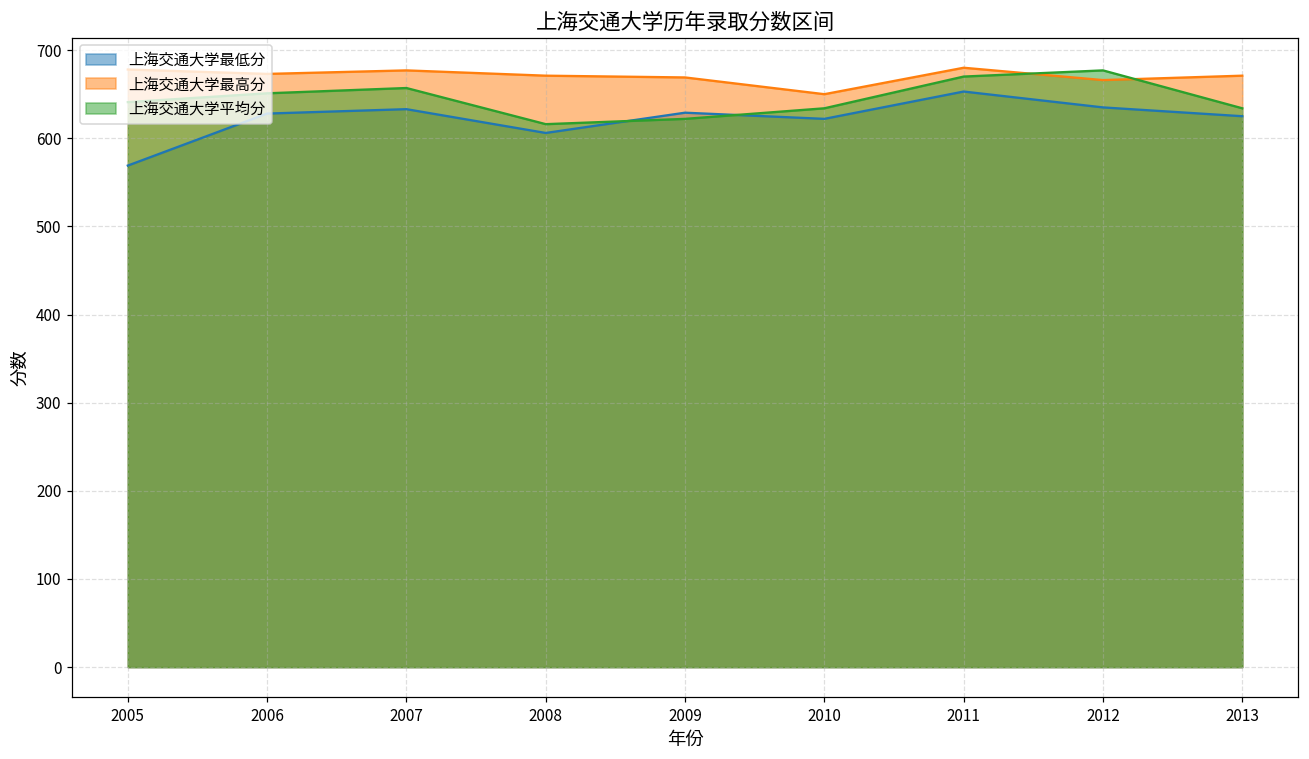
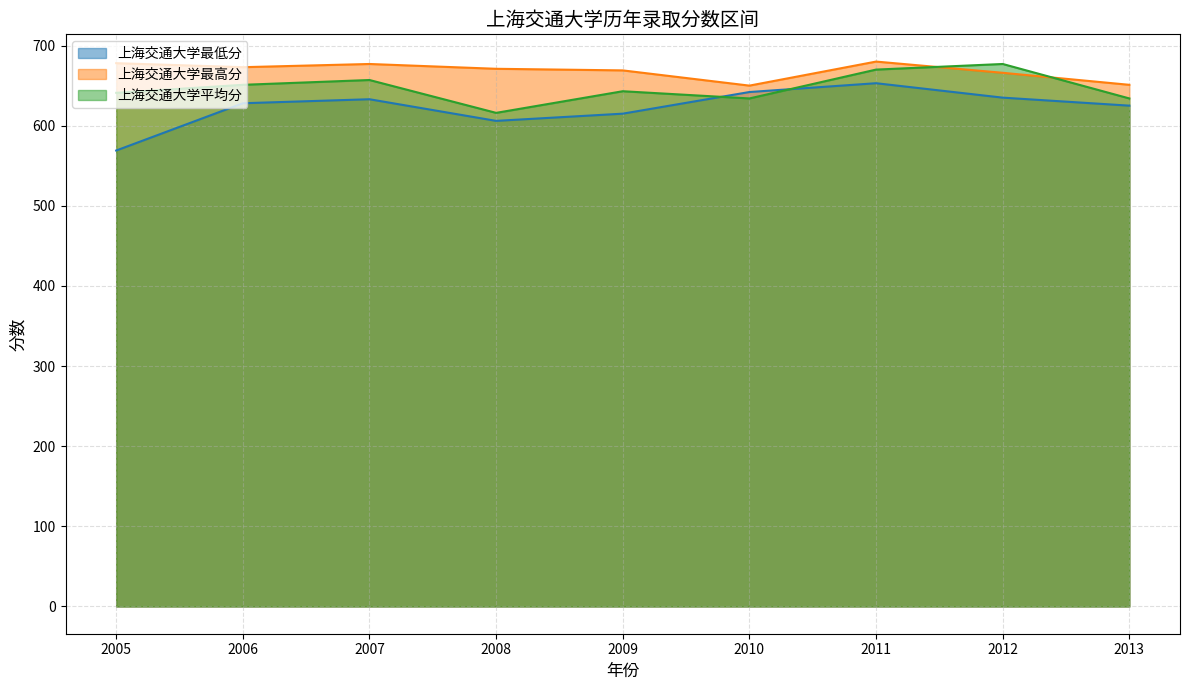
  {
    "上海交通大学最低分": {
      "2005": 570,
      "2007": 630,
      "2008": 610,
-     "2009": 630,
-     "2010": 620,
+     "2009": 620,
+     "2010": 640,
      "2011": 650,
      "2012": 640,
      "2013": 630
    },
    "上海交通大学最高分": {
      "2007": 680,
      "2008": 670,
      "2009": 670,
      "2010": 650,
      "2011": 680,
      "2012": 670,
-     "2013": 670
+     "2013": 650
    },
    "上海交通大学平均分": {
      "2007": 660,
      "2008": 620,
-     "2009": 620,
+     "2009": 640,
      "2010": 630,
      "2011": 670,
      "2012": 680,
      "2013": 630
    }
  }
